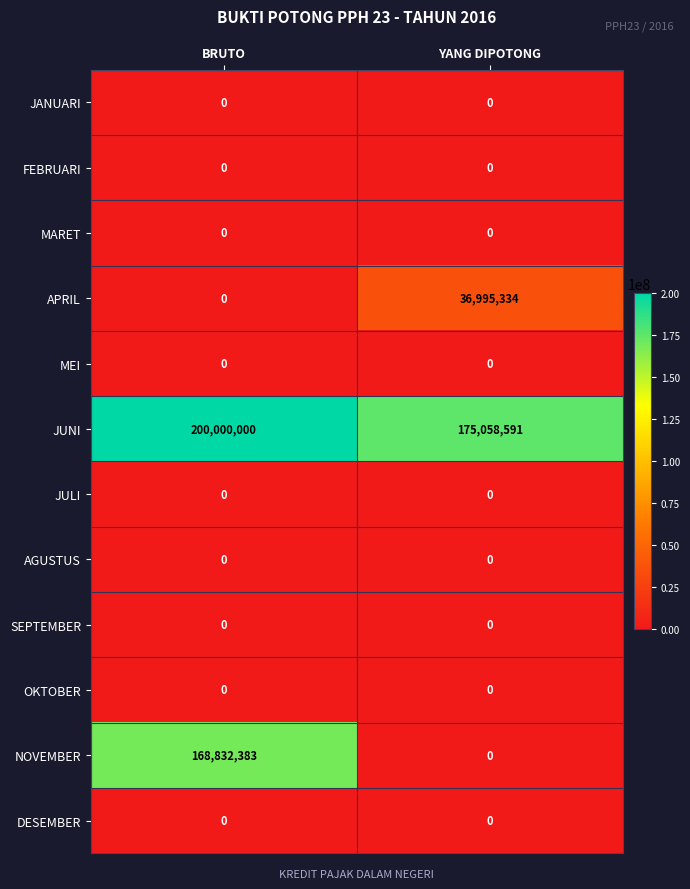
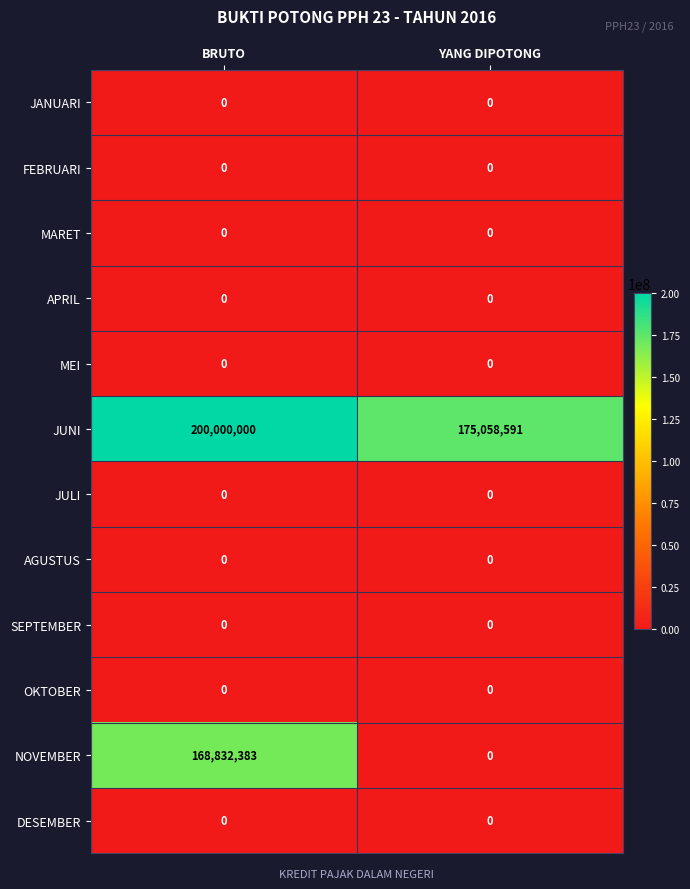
  {
    "JANUARI": {
      "BRUTO": "0",
      "YANG DIPOTONG": "0"
    },
    "FEBRUARI": {
      "BRUTO": "0",
      "YANG DIPOTONG": "0"
    },
    "MARET": {
      "BRUTO": "0",
      "YANG DIPOTONG": "0"
    },
    "APRIL": {
      "BRUTO": "0",
-     "YANG DIPOTONG": "36,995,334"
+     "YANG DIPOTONG": "0"
    },
    "MEI": {
      "BRUTO": "0",
      "YANG DIPOTONG": "0"
    },
    "JUNI": {
      "BRUTO": "200,000,000",
      "YANG DIPOTONG": "175,058,591"
    },
    "JULI": {
      "BRUTO": "0",
      "YANG DIPOTONG": "0"
    },
    "AGUSTUS": {
      "BRUTO": "0",
      "YANG DIPOTONG": "0"
    },
    "SEPTEMBER": {
      "BRUTO": "0",
      "YANG DIPOTONG": "0"
    },
    "OKTOBER": {
      "BRUTO": "0",
      "YANG DIPOTONG": "0"
    },
    "NOVEMBER": {
      "BRUTO": "168,832,383",
      "YANG DIPOTONG": "0"
    },
    "DESEMBER": {
      "BRUTO": "0",
      "YANG DIPOTONG": "0"
    }
  }
